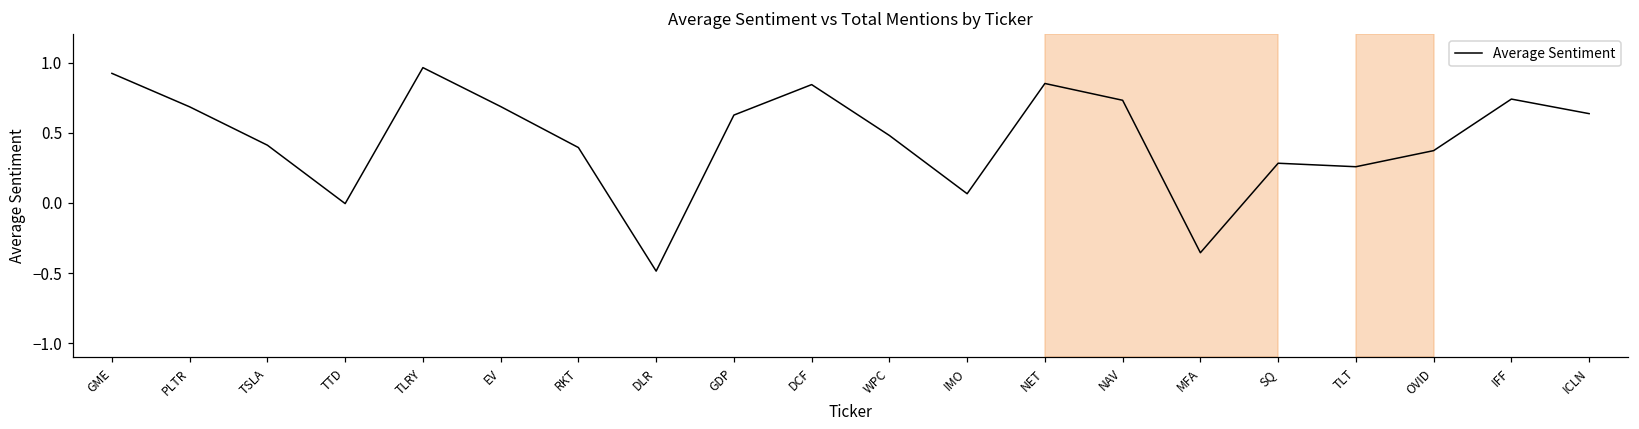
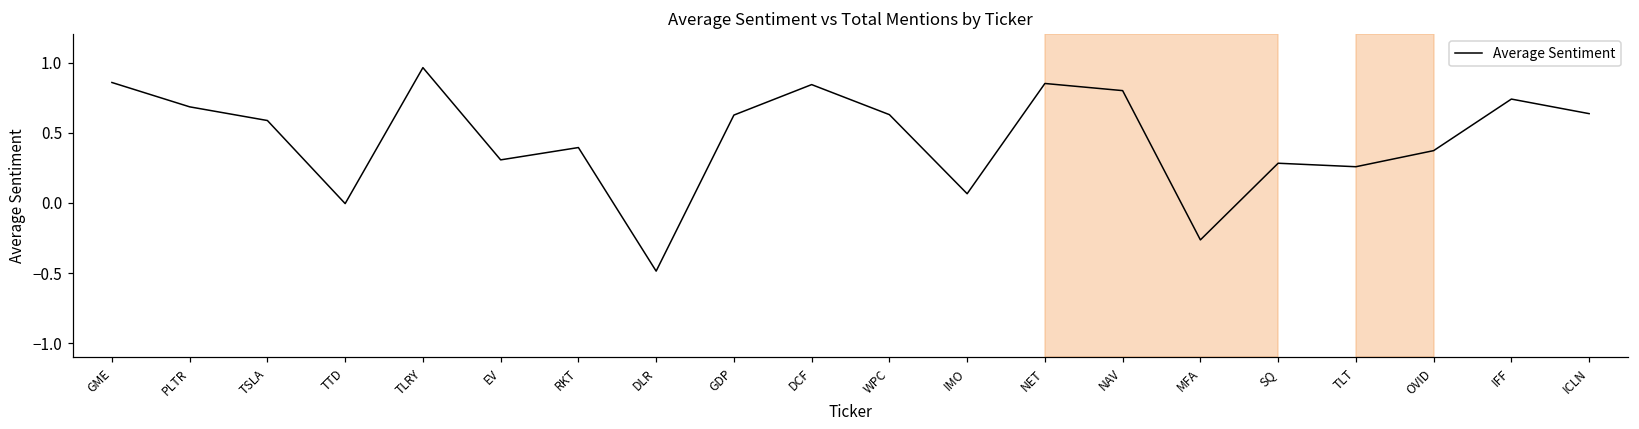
  {
-   "GME": 0.92,
+   "GME": 0.86,
    "PLTR": 0.68,
-   "TSLA": 0.41,
+   "TSLA": 0.59,
    "TTD": -0.01,
    "TLRY": 0.96,
-   "EV": 0.69,
+   "EV": 0.31,
    "RKT": 0.39,
    "DLR": -0.49,
    "GDP": 0.63,
    "DCF": 0.84,
-   "WPC": 0.48,
+   "WPC": 0.63,
    "IMO": 0.07,
    "NET": 0.85,
-   "NAV": 0.73,
-   "MFA": -0.36,
+   "NAV": 0.80,
+   "MFA": -0.26,
    "SQ": 0.28,
    "TLT": 0.26,
    "OVID": 0.37,
    "IFF": 0.74,
    "ICLN": 0.64
  }
